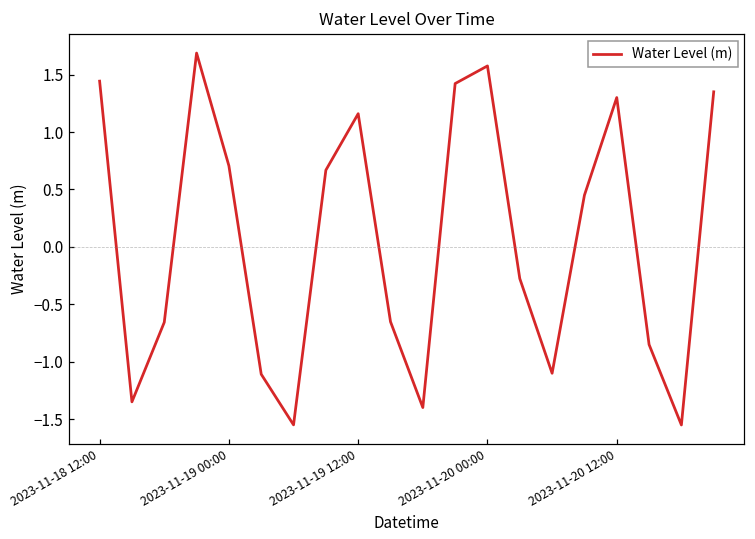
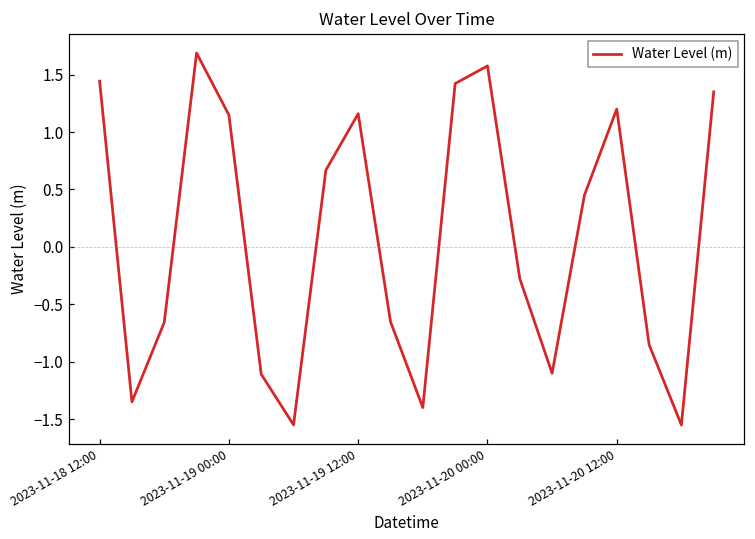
  {
    "2023-11-18 12:00": 1.44,
-   "2023-11-19 00:00": 0.71,
+   "2023-11-19 00:00": 1.15,
    "2023-11-19 12:00": 1.16,
    "2023-11-20 00:00": 1.58,
-   "2023-11-20 12:00": 1.3
+   "2023-11-20 12:00": 1.2
  }
